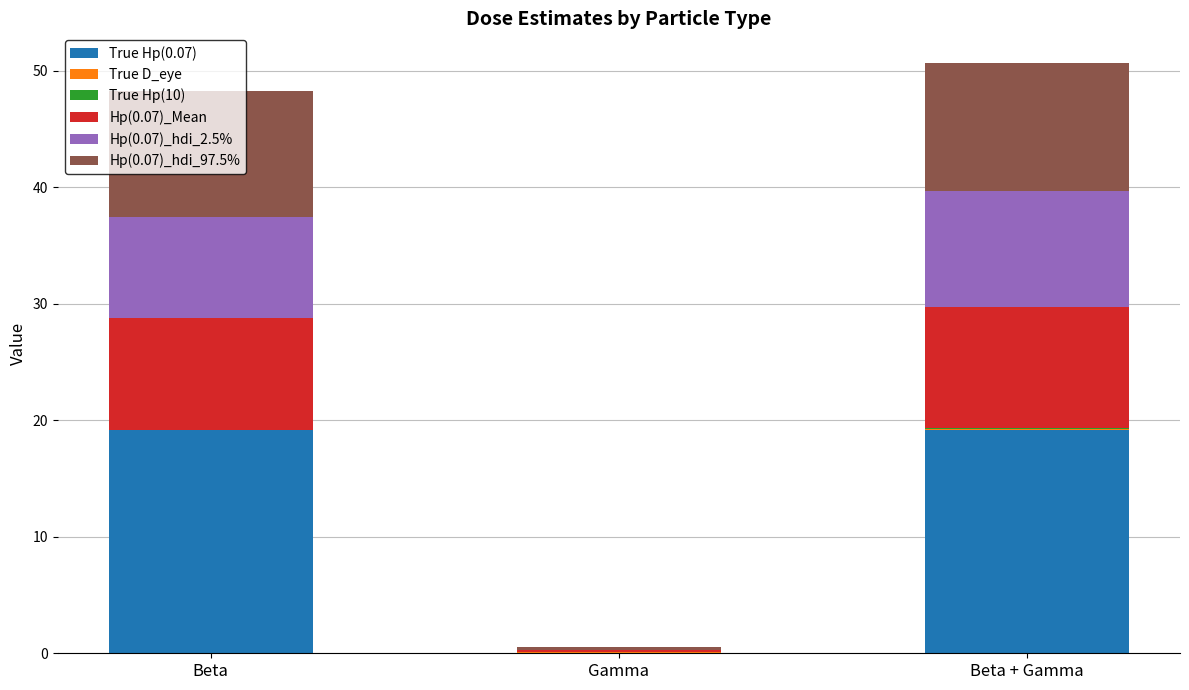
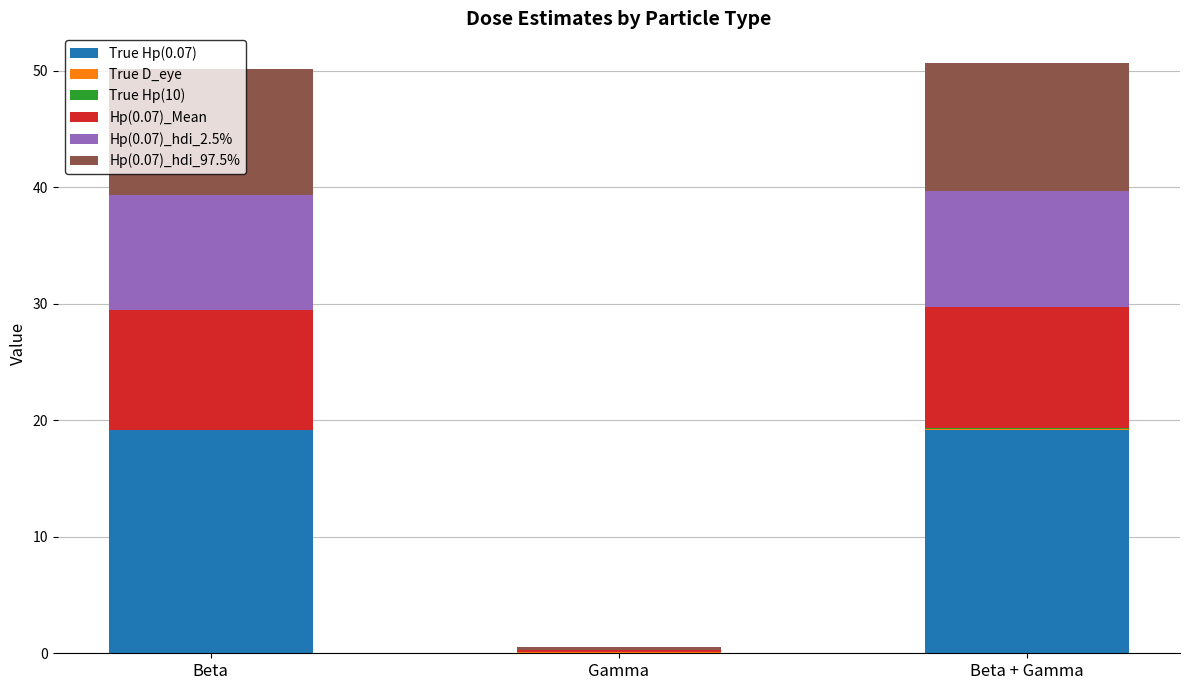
  {
    "True Hp(0.07)": {
      "Beta": 19.1,
      "Beta + Gamma": 19.2
    },
    "Hp(0.07)_Mean": {
-     "Beta": 9.6,
+     "Beta": 10.3,
      "Beta + Gamma": 10.4
    },
    "Hp(0.07)_hdi_2.5%": {
-     "Beta": 8.6,
+     "Beta": 9.9,
      "Beta + Gamma": 9.9
    },
    "Hp(0.07)_hdi_97.5%": {
      "Beta + Gamma": 11.0
    }
  }
